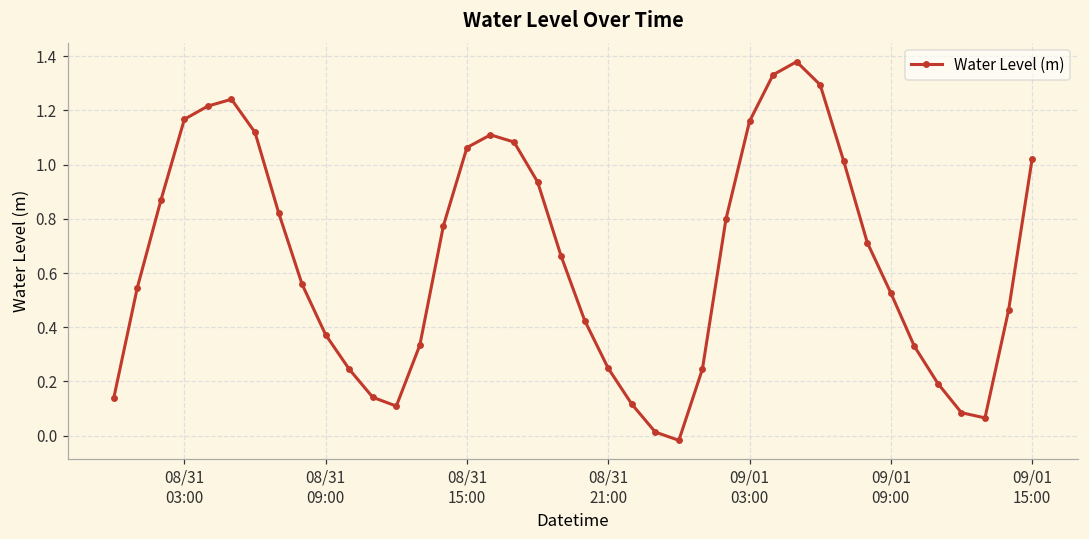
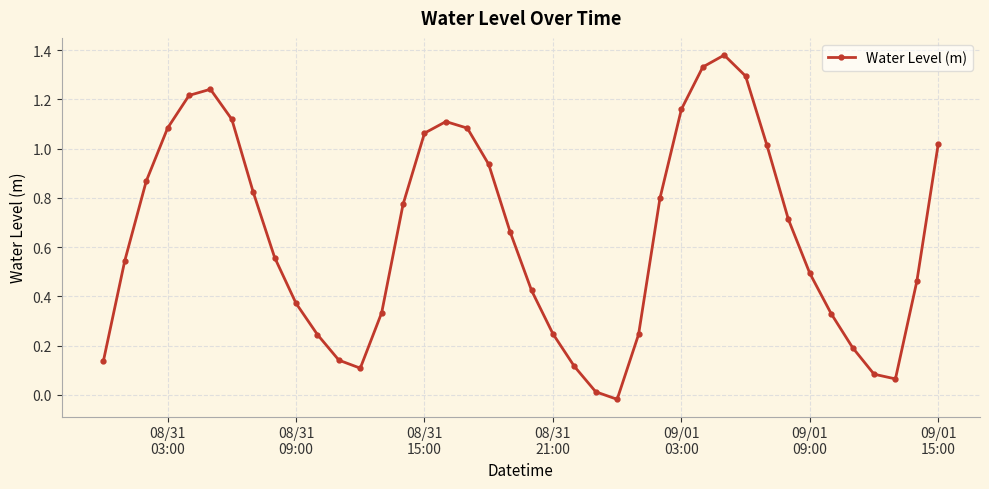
  {
-   "08/31 03:00": 1.17,
+   "08/31 03:00": 1.08,
    "08/31 09:00": 0.37,
    "08/31 15:00": 1.06,
    "08/31 21:00": 0.25,
    "09/01 03:00": 1.16,
-   "09/01 09:00": 0.53,
+   "09/01 09:00": 0.49,
    "09/01 15:00": 1.02
  }
